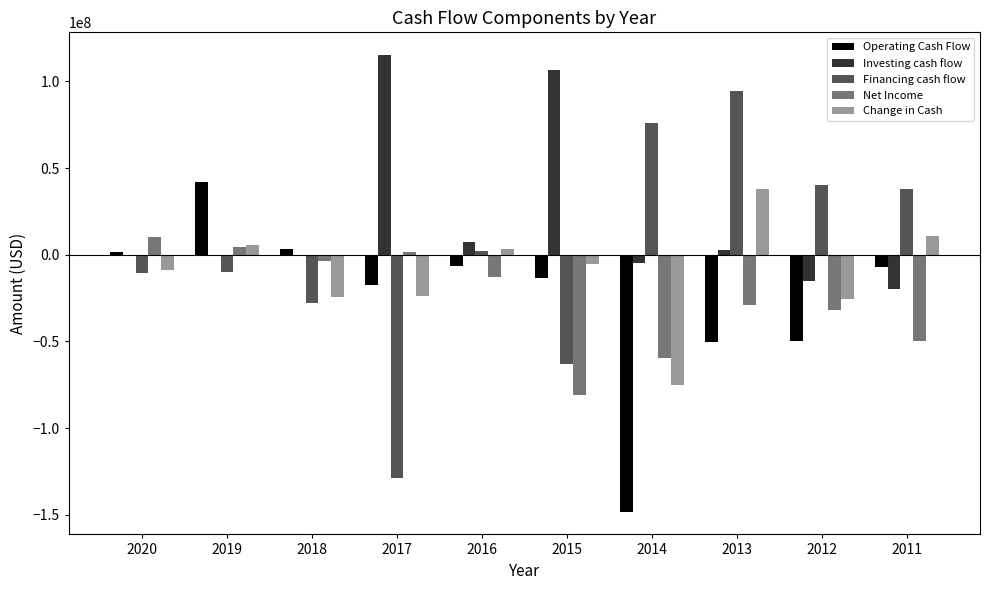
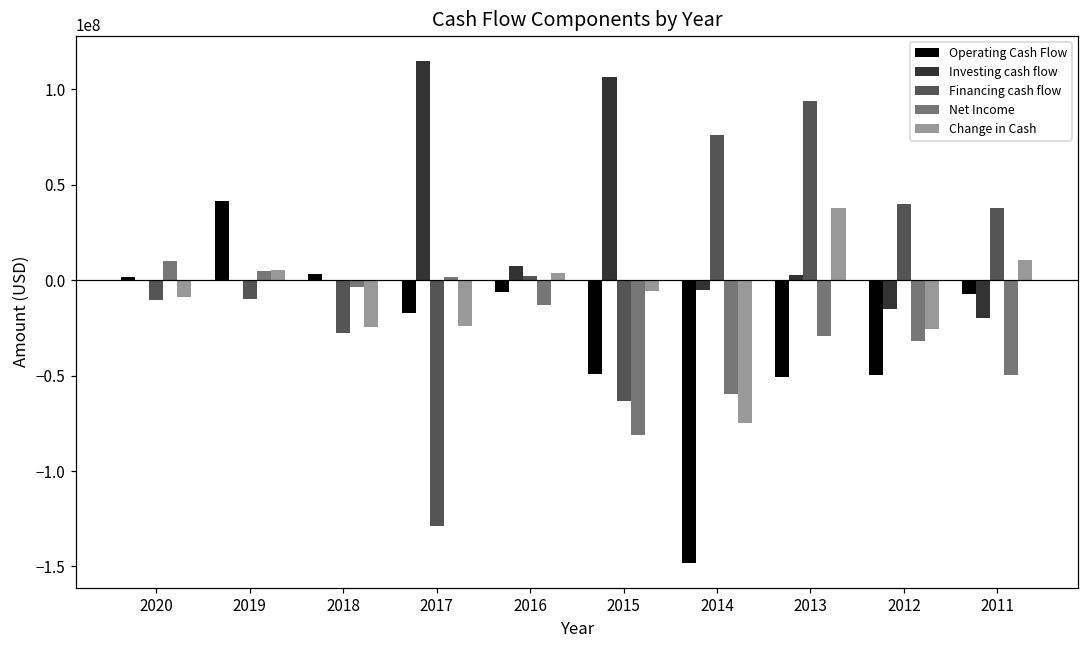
  {
    "Operating Cash Flow": {
      "2020": 2000000,
      "2019": 42000000,
      "2018": 3000000,
      "2017": -17000000,
      "2016": -6000000,
-     "2015": -14000000,
+     "2015": -49000000,
      "2014": -148000000,
      "2013": -50000000,
      "2012": -50000000,
      "2011": -7000000
    }
  }
